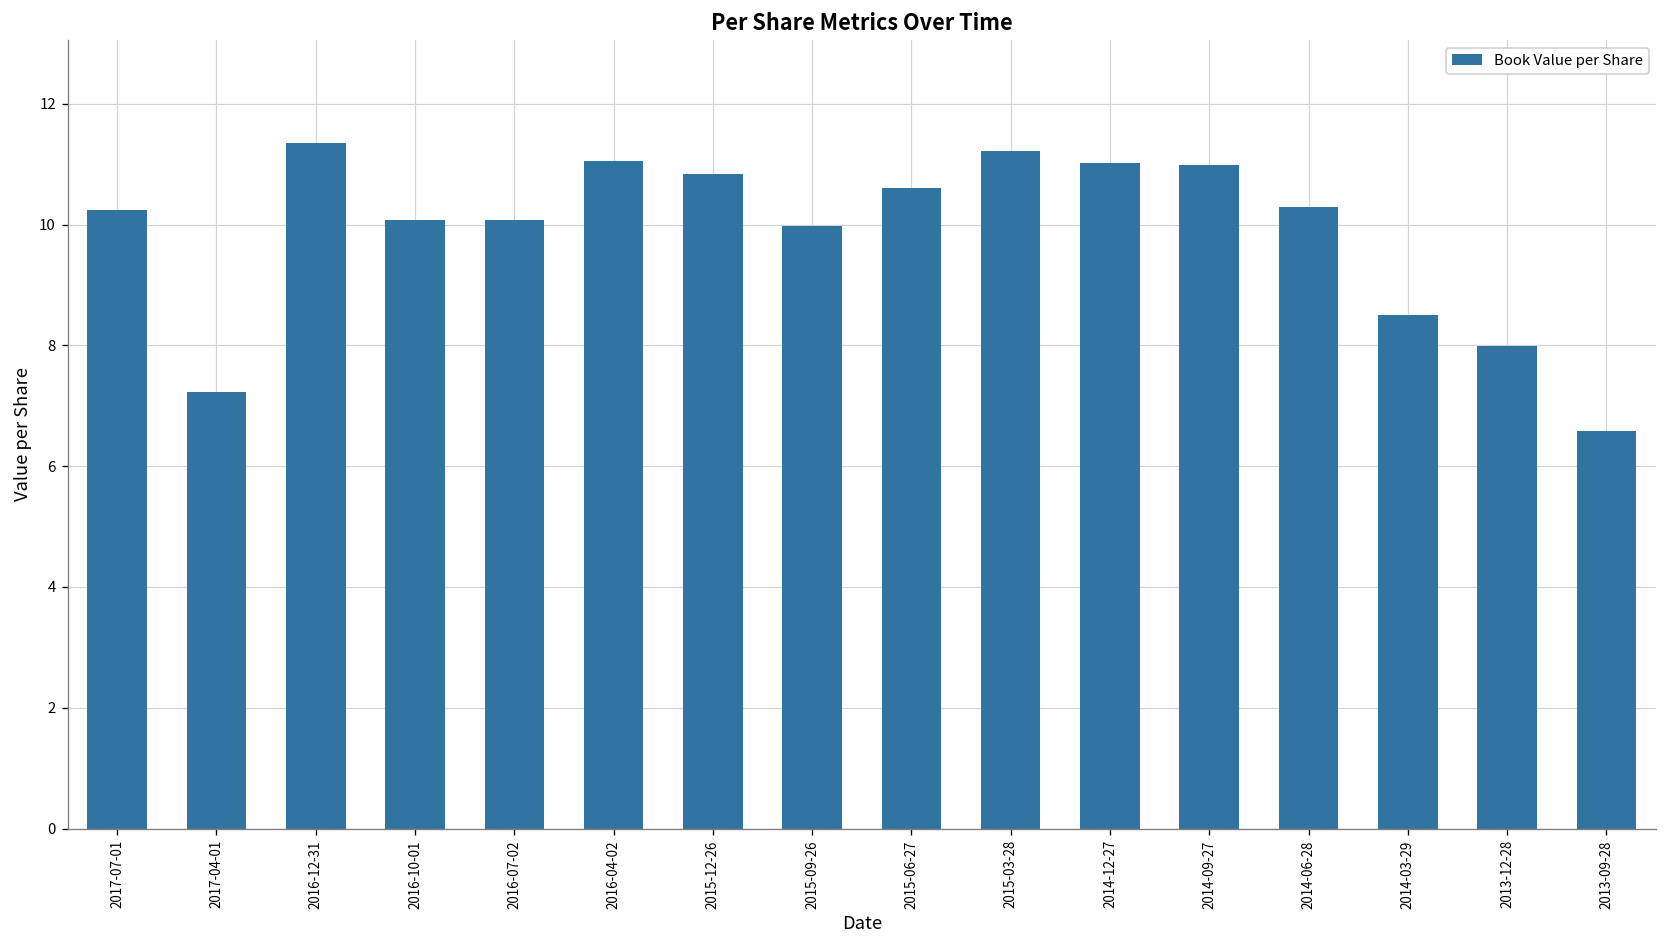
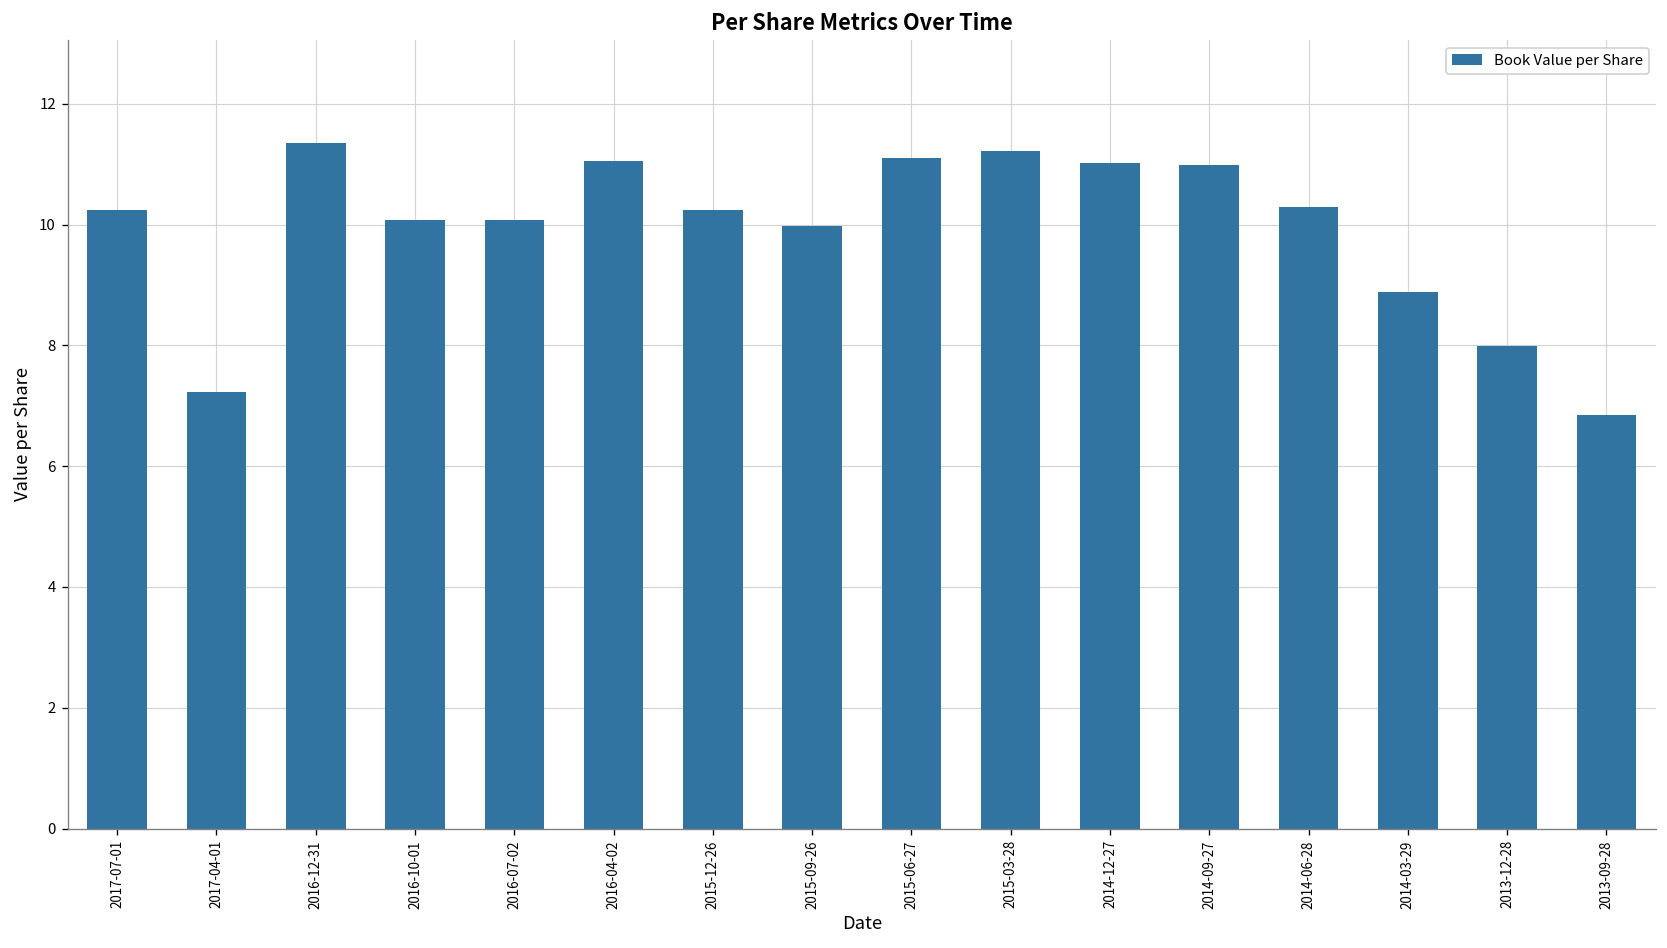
  {
    "2017-07-01": 10.2,
    "2017-04-01": 7.2,
    "2016-12-31": 11.4,
    "2016-10-01": 10.1,
    "2016-07-02": 10.1,
    "2016-04-02": 11.1,
-   "2015-12-26": 10.8,
+   "2015-12-26": 10.2,
    "2015-09-26": 10.0,
-   "2015-06-27": 10.6,
+   "2015-06-27": 11.1,
    "2015-03-28": 11.2,
    "2014-12-27": 11.0,
    "2014-09-27": 11.0,
    "2014-06-28": 10.3,
-   "2014-03-29": 8.5,
+   "2014-03-29": 8.9,
    "2013-12-28": 8.0,
-   "2013-09-28": 6.6
+   "2013-09-28": 6.8
  }
